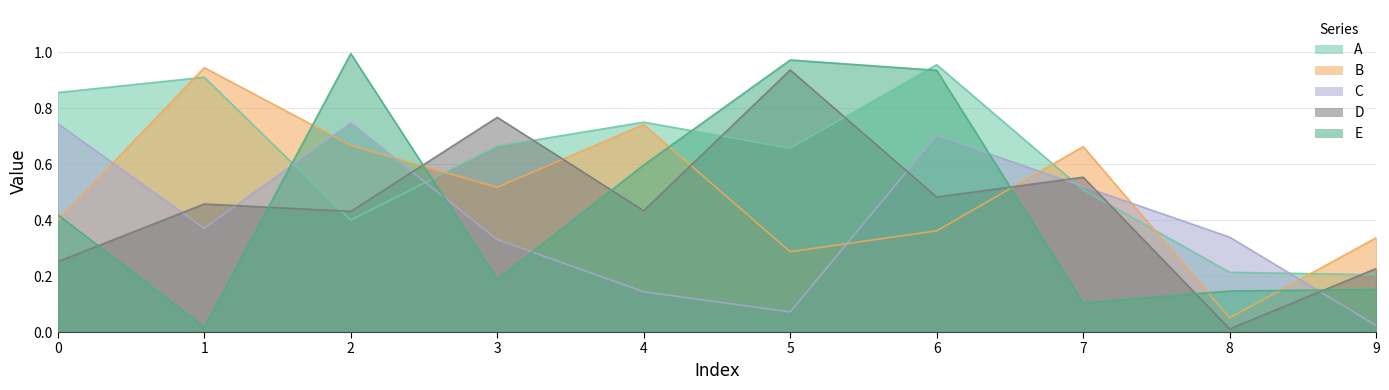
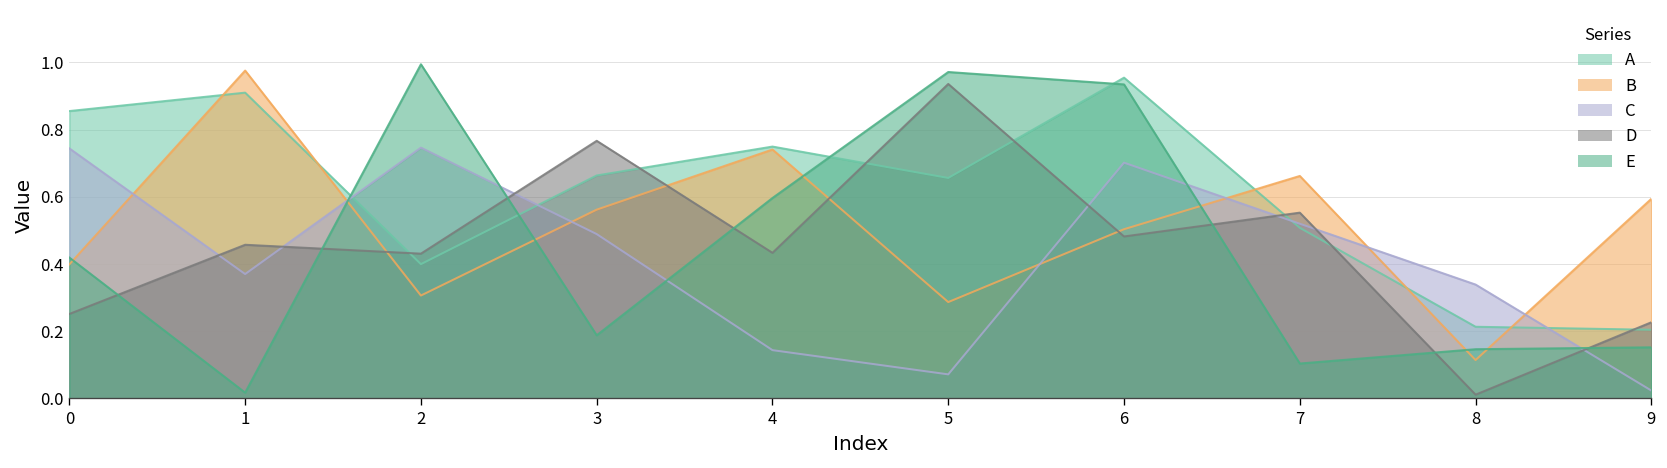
  {
    "B": {
      "0": 0.40,
-     "1": 0.94,
-     "2": 0.67,
-     "3": 0.52,
+     "1": 0.98,
+     "2": 0.31,
+     "3": 0.56,
      "5": 0.29,
-     "6": 0.36,
+     "6": 0.50,
      "7": 0.66,
-     "8": 0.05,
-     "9": 0.34
+     "8": 0.11,
+     "9": 0.59
    },
    "C": {
      "0": 0.74,
      "1": 0.37,
      "2": 0.75,
-     "3": 0.33,
+     "3": 0.49,
      "4": 0.14,
      "5": 0.07,
      "6": 0.70,
      "7": 0.52,
      "8": 0.34,
      "9": 0.02
    }
  }
